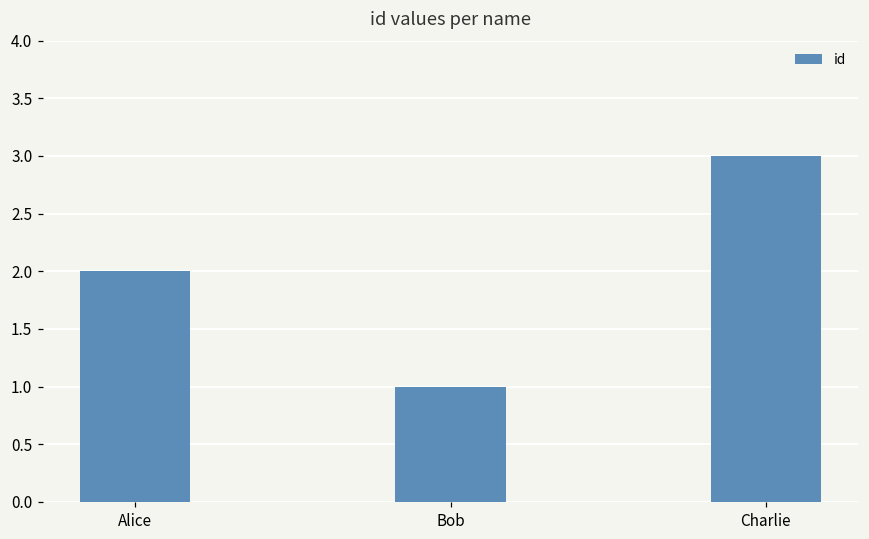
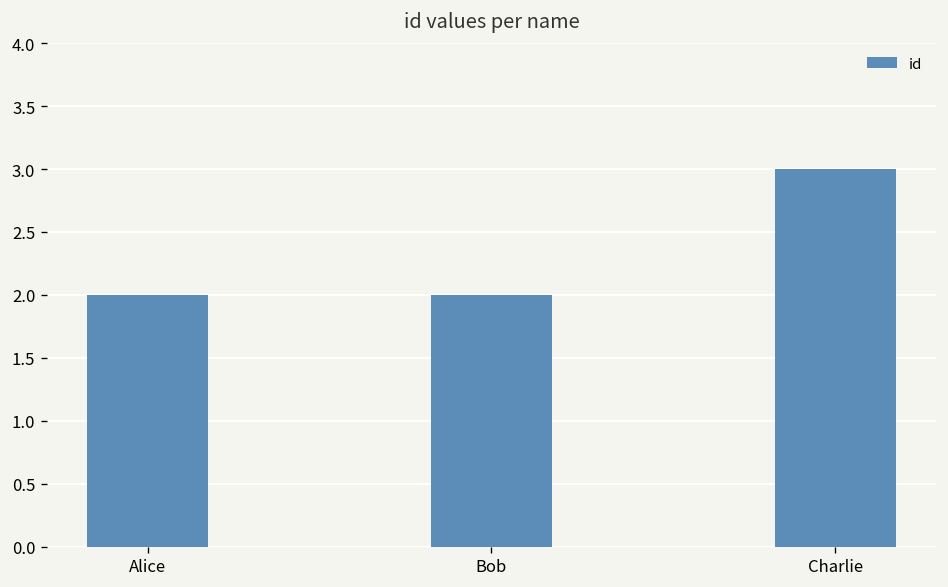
  {
    "Alice": 2,
-   "Bob": 1,
+   "Bob": 2,
    "Charlie": 3
  }
